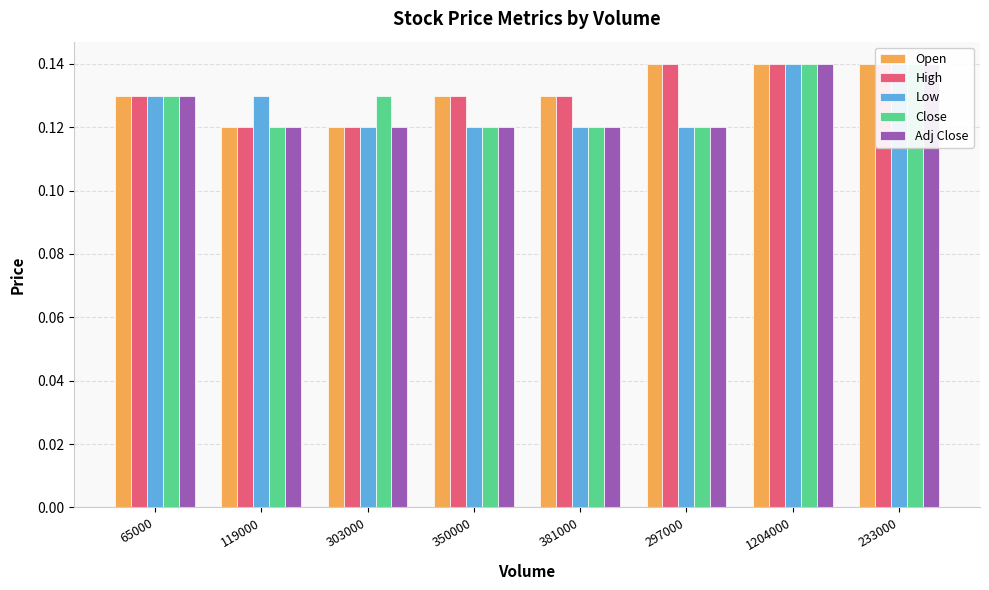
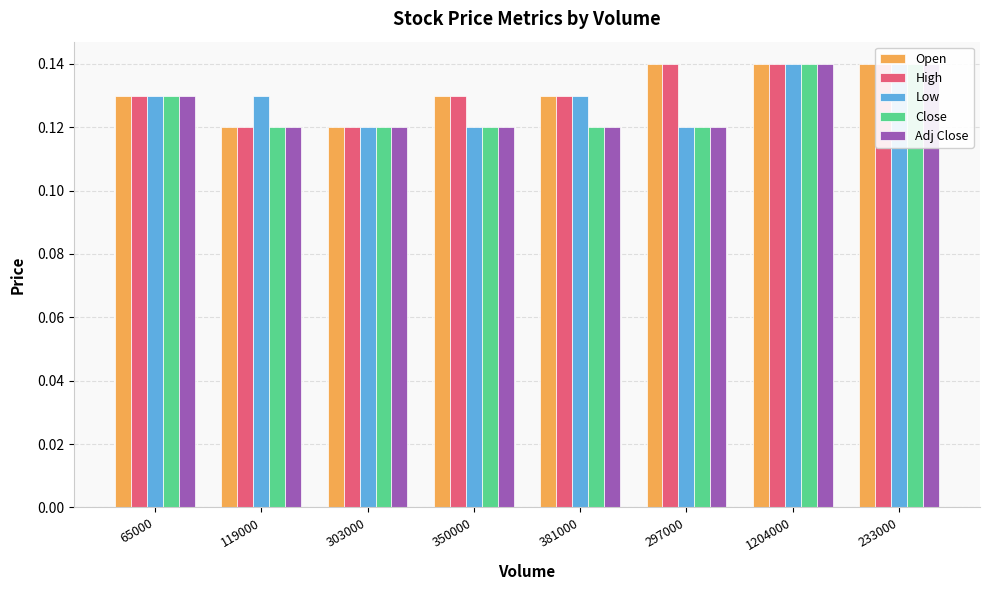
  {
    "Open": {
      "65000": 0.13,
      "119000": 0.12,
      "303000": 0.12,
      "350000": 0.13,
      "381000": 0.13,
      "297000": 0.14,
      "1204000": 0.14,
      "233000": 0.14
    },
    "High": {
      "65000": 0.13,
      "119000": 0.12,
      "303000": 0.12,
      "350000": 0.13,
      "381000": 0.13,
      "297000": 0.14,
      "1204000": 0.14
    },
    "Low": {
      "65000": 0.13,
      "119000": 0.13,
      "303000": 0.12,
      "350000": 0.12,
-     "381000": 0.12,
+     "381000": 0.13,
      "297000": 0.12,
      "1204000": 0.14
    },
    "Close": {
      "65000": 0.13,
      "119000": 0.12,
-     "303000": 0.13,
+     "303000": 0.12,
      "350000": 0.12,
      "381000": 0.12,
      "297000": 0.12,
      "1204000": 0.14
    },
    "Adj Close": {
      "65000": 0.13,
      "119000": 0.12,
      "303000": 0.12,
      "350000": 0.12,
      "381000": 0.12,
      "297000": 0.12,
      "1204000": 0.14
    }
  }
